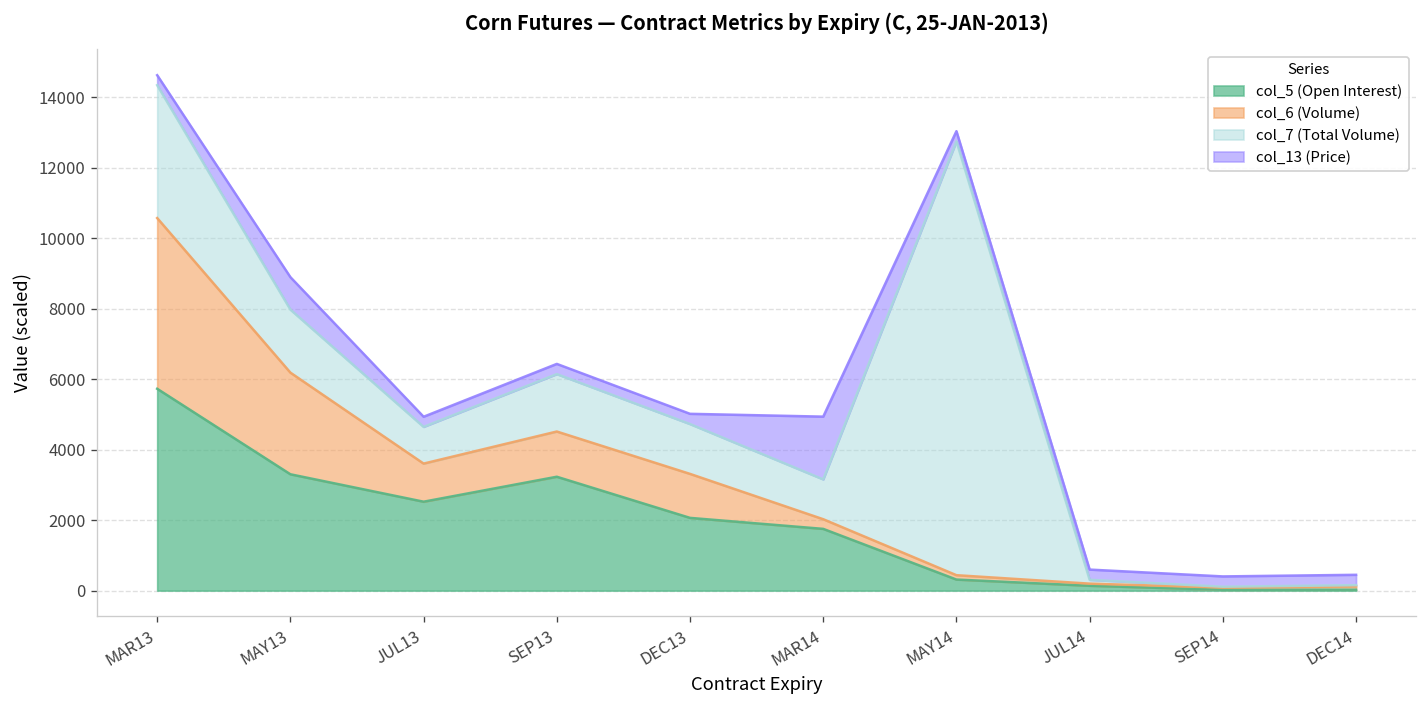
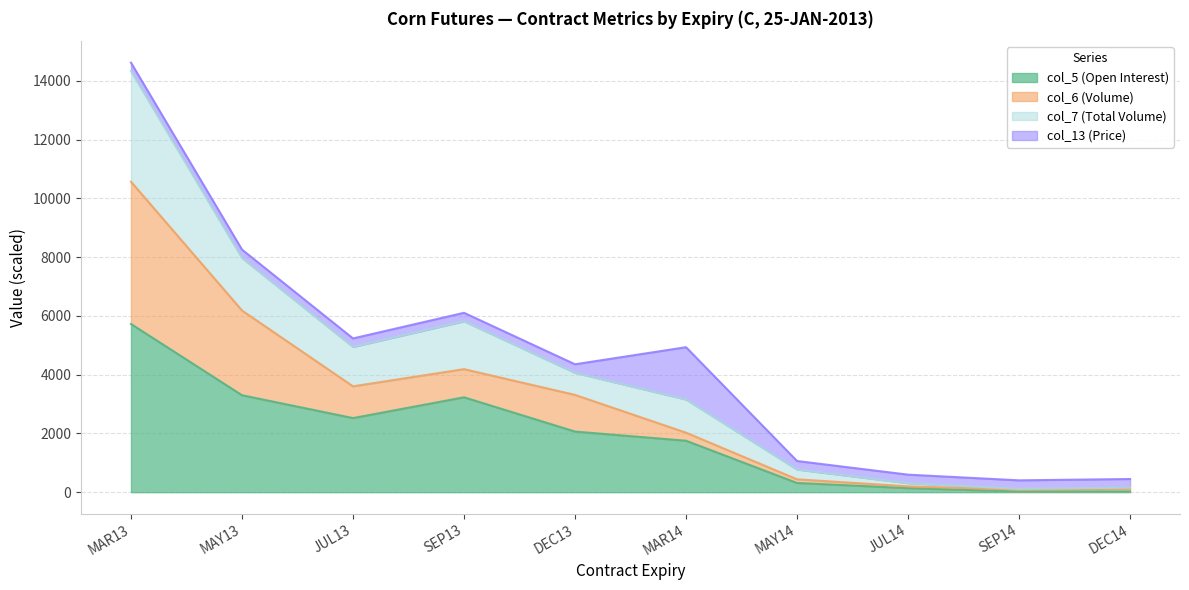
  {
    "col_5 (Open Interest)": {
      "MAR13": 5700,
      "MAY13": 3300,
      "JUL13": 2500,
      "SEP13": 3200,
      "DEC13": 2100,
      "MAR14": 1800,
      "MAY14": 300,
      "DEC14": 0
    },
    "col_6 (Volume)": {
      "MAR13": 4800,
      "MAY13": 2900,
      "JUL13": 1100,
-     "SEP13": 1300,
+     "SEP13": 1000,
      "DEC13": 1200,
      "MAR14": 300,
      "MAY14": 100
    },
    "col_7 (Total Volume)": {
      "MAR13": 3800,
      "MAY13": 1800,
-     "JUL13": 1000,
+     "JUL13": 1300,
      "SEP13": 1600,
-     "DEC13": 1400,
+     "DEC13": 800,
      "MAR14": 1100,
-     "MAY14": 12300,
+     "MAY14": 300,
      "JUL14": 100
    },
    "col_13 (Price)": {
      "MAR13": 300,
-     "MAY13": 900,
+     "MAY13": 300,
      "JUL13": 300,
      "SEP13": 300,
      "DEC13": 300,
      "MAR14": 1800,
      "MAY14": 300,
      "JUL14": 300,
      "SEP14": 300,
      "DEC14": 300
    }
  }
